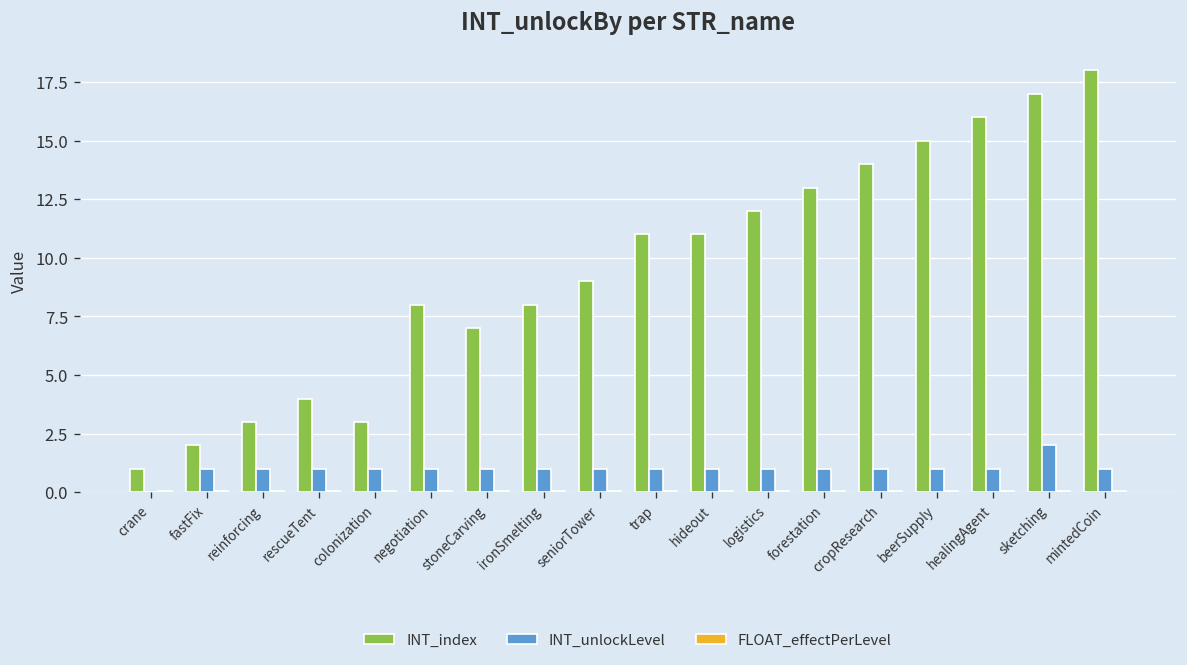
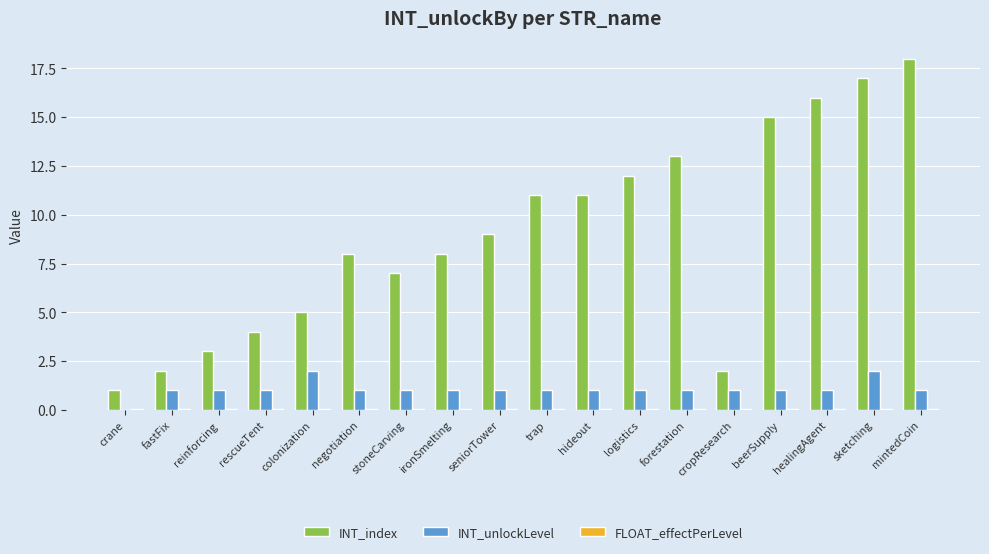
  {
    "INT_index": {
      "crane": 1,
      "fastFix": 2,
      "reinforcing": 3,
      "rescueTent": 4,
-     "colonization": 3,
+     "colonization": 5,
      "negotiation": 8,
      "stoneCarving": 7,
      "ironSmelting": 8,
      "seniorTower": 9,
      "trap": 11,
      "hideout": 11,
      "logistics": 12,
      "forestation": 13,
-     "cropResearch": 14,
+     "cropResearch": 2,
      "beerSupply": 15,
      "healingAgent": 16,
      "sketching": 17,
      "mintedCoin": 18
    },
    "INT_unlockLevel": {
      "crane": 0,
      "fastFix": 1,
      "reinforcing": 1,
      "rescueTent": 1,
-     "colonization": 1,
+     "colonization": 2,
      "negotiation": 1,
      "stoneCarving": 1,
      "ironSmelting": 1,
      "seniorTower": 1,
      "trap": 1,
      "hideout": 1,
      "logistics": 1,
      "forestation": 1,
      "cropResearch": 1,
      "beerSupply": 1,
      "healingAgent": 1,
      "sketching": 2,
      "mintedCoin": 1
    }
  }
